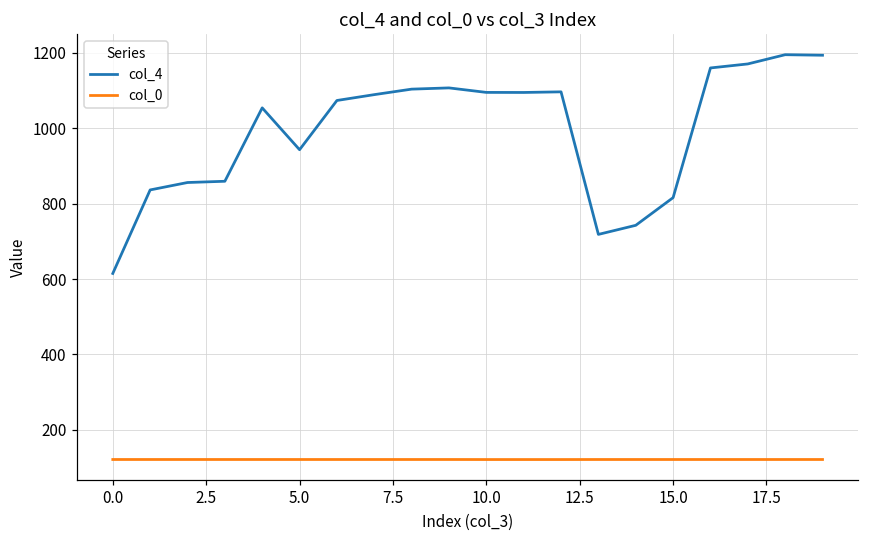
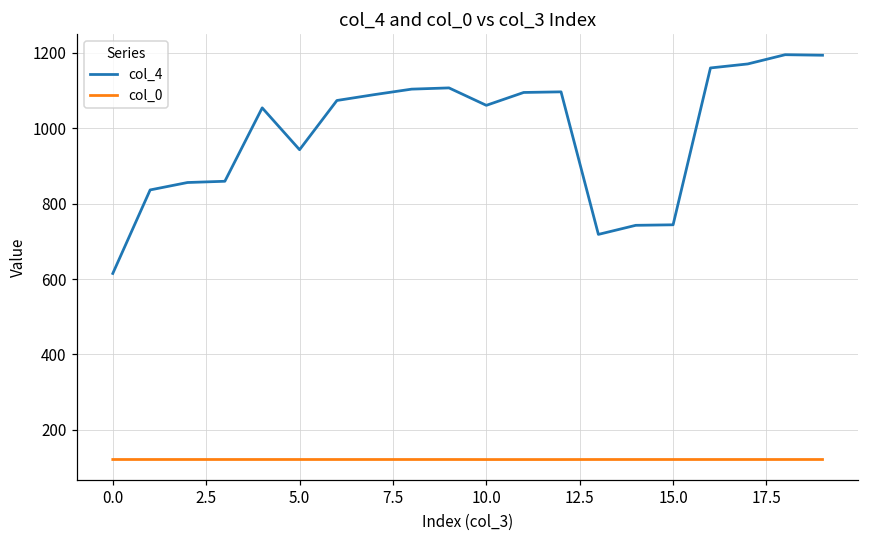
  {
    "col_4": {
      "0.0": 610,
      "5.0": 940,
-     "10.0": 1090,
-     "15.0": 820
+     "10.0": 1060,
+     "15.0": 740
    },
    "col_0": {
      "0.0": 120,
      "5.0": 120,
      "10.0": 120,
      "15.0": 120
    }
  }
